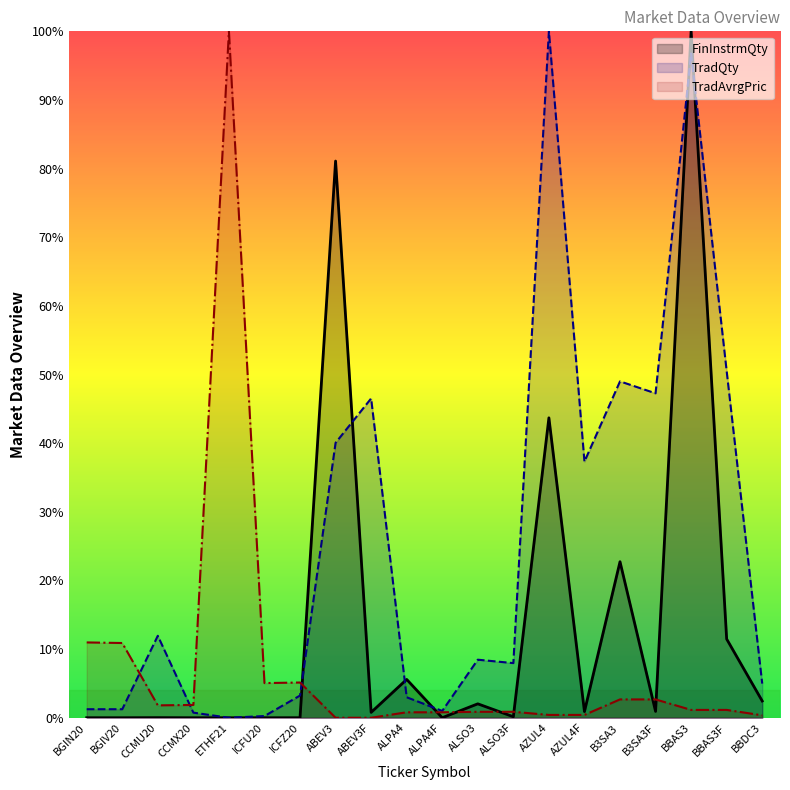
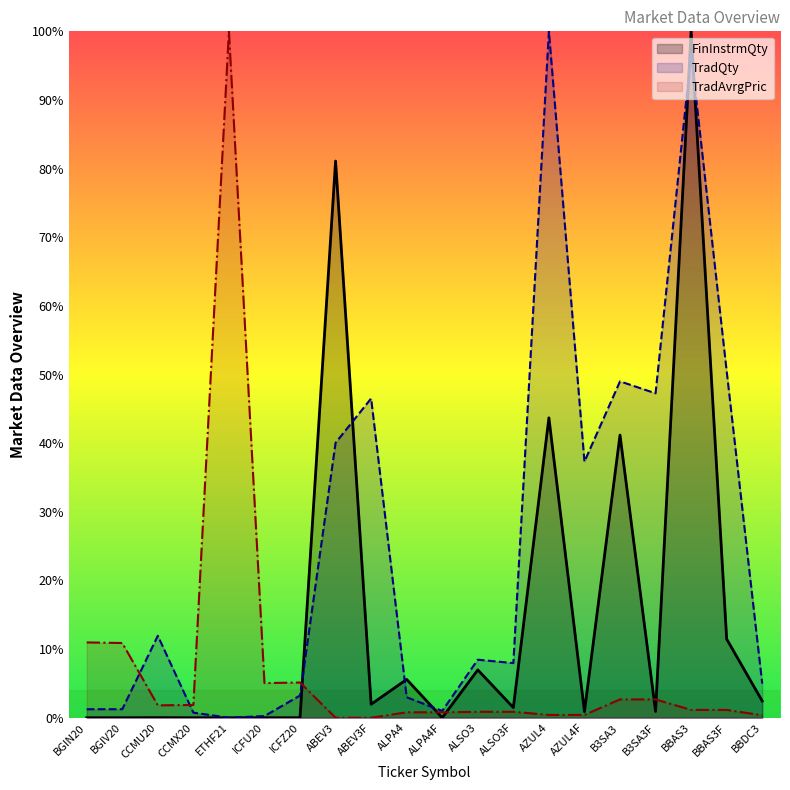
  {
    "FinInstrmQty": {
      "BGIN20": "0%",
      "BGIV20": "0%",
      "CCMU20": "0%",
      "CCMX20": "0%",
      "ICFZ20": "0%",
      "ABEV3": "81%",
-     "ABEV3F": "1%",
+     "ABEV3F": "2%",
      "ALPA4": "6%",
      "ALPA4F": "0%",
-     "ALSO3": "2%",
-     "ALSO3F": "0%",
+     "ALSO3": "7%",
+     "ALSO3F": "1%",
      "AZUL4": "44%",
      "AZUL4F": "1%",
-     "B3SA3": "23%",
+     "B3SA3": "41%",
      "B3SA3F": "1%",
      "BBAS3": "100%",
      "BBAS3F": "11%",
      "BBDC3": "2%"
    }
  }
